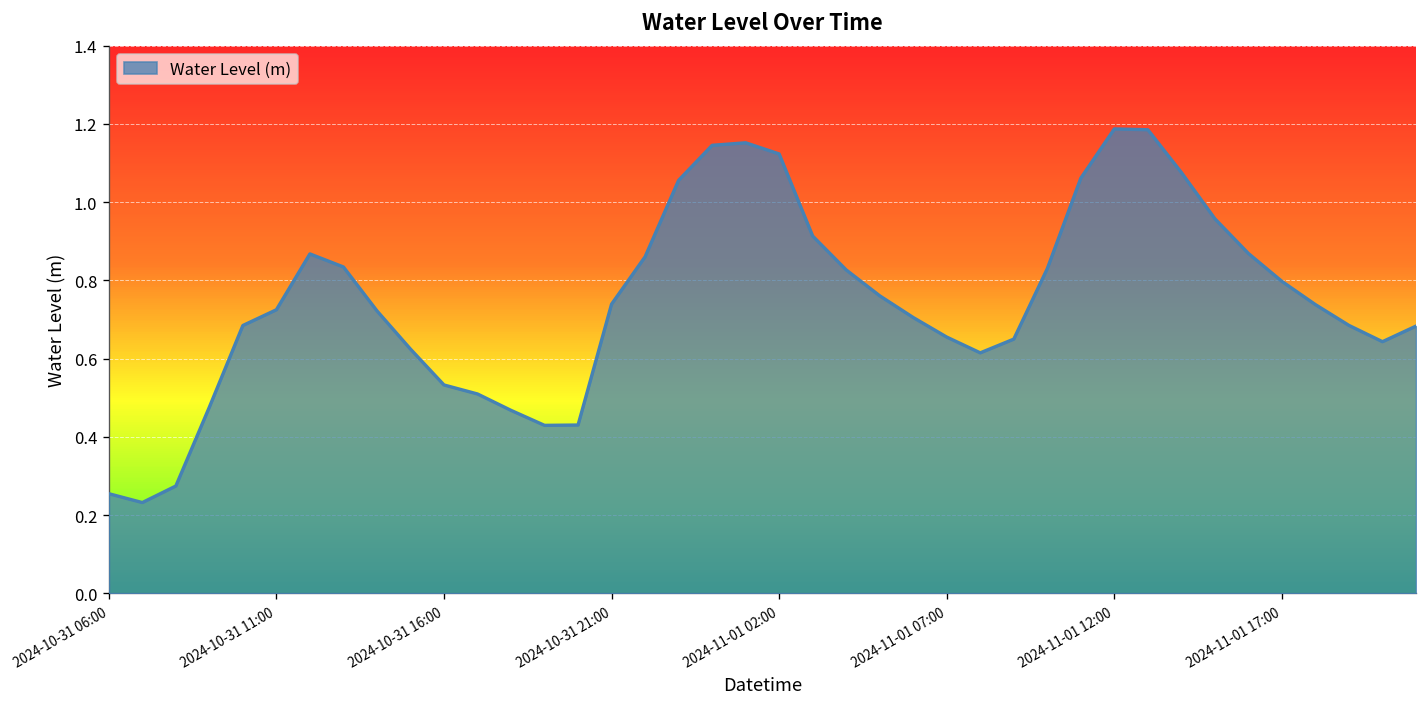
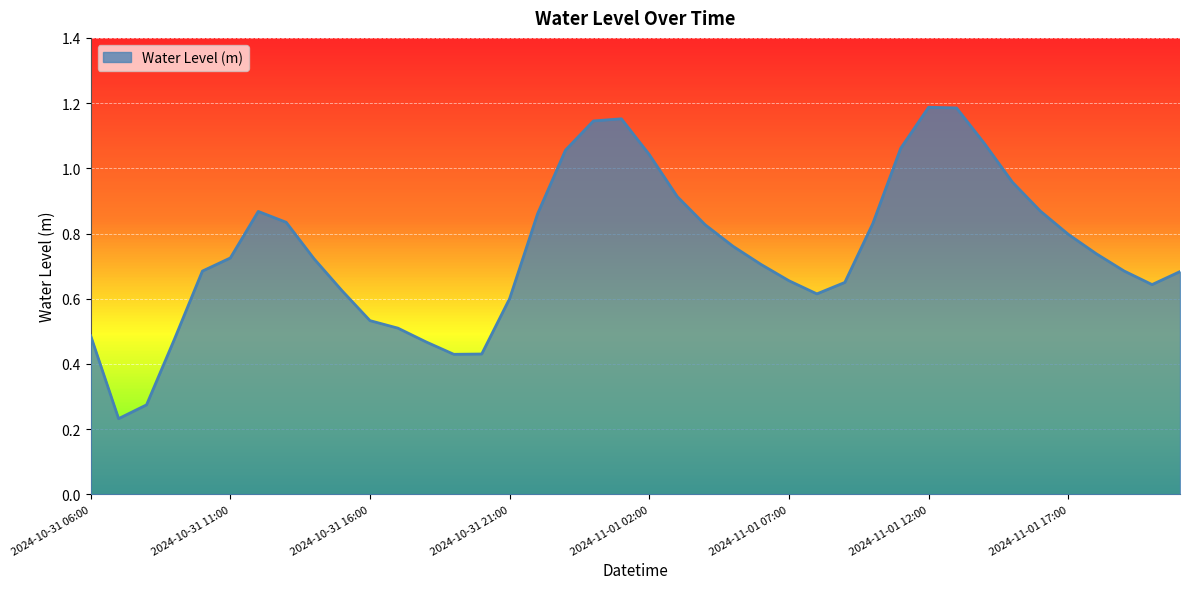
  {
-   "2024-10-31 06:00": 0.25,
+   "2024-10-31 06:00": 0.49,
    "2024-10-31 11:00": 0.73,
    "2024-10-31 16:00": 0.53,
-   "2024-10-31 21:00": 0.74,
-   "2024-11-01 02:00": 1.12,
+   "2024-10-31 21:00": 0.60,
+   "2024-11-01 02:00": 1.04,
    "2024-11-01 07:00": 0.66,
    "2024-11-01 12:00": 1.19,
    "2024-11-01 17:00": 0.80
  }
